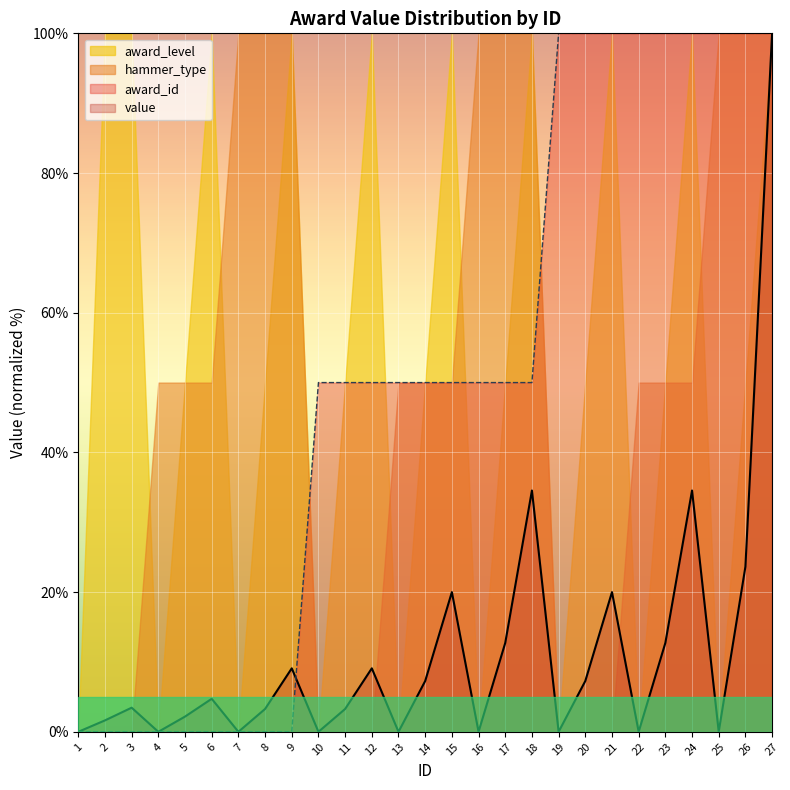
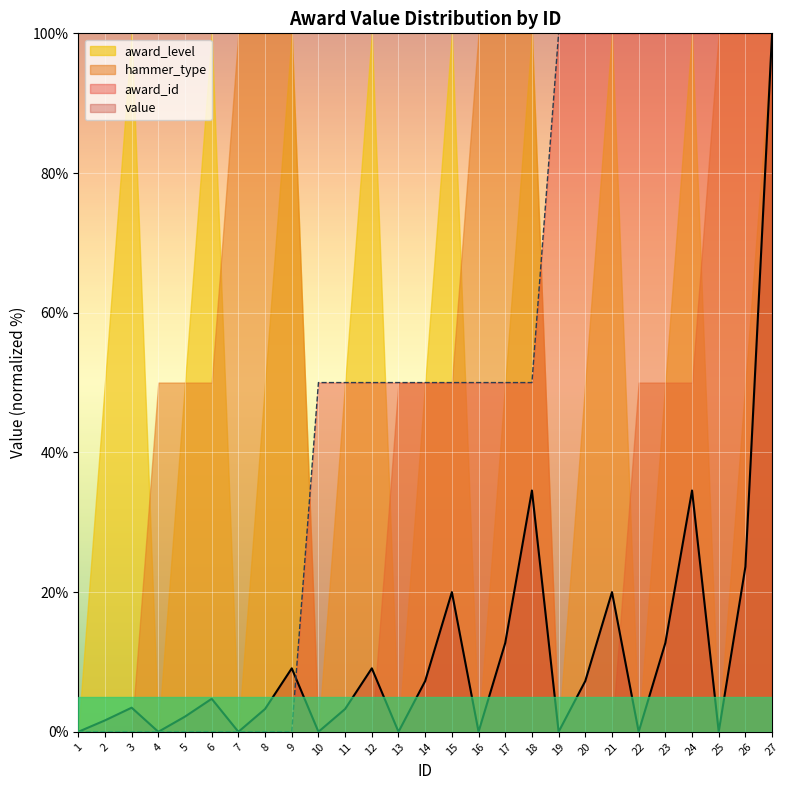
  {
    "award_level": {
-     "2": "100%",
+     "2": "50%",
      "3": "100%",
      "6": "100%",
      "8": "50%",
      "12": "100%",
      "15": "100%",
      "20": "50%",
      "26": "50%"
    }
  }
